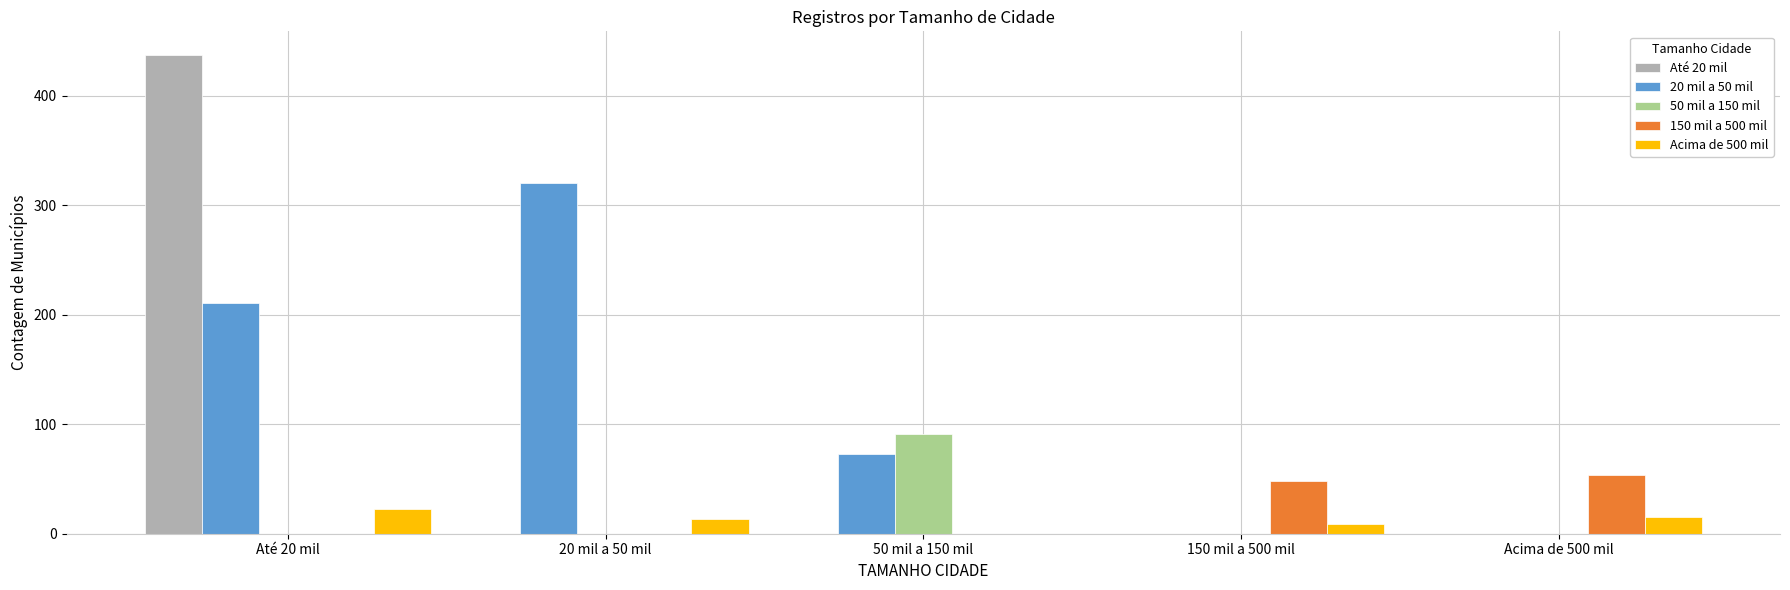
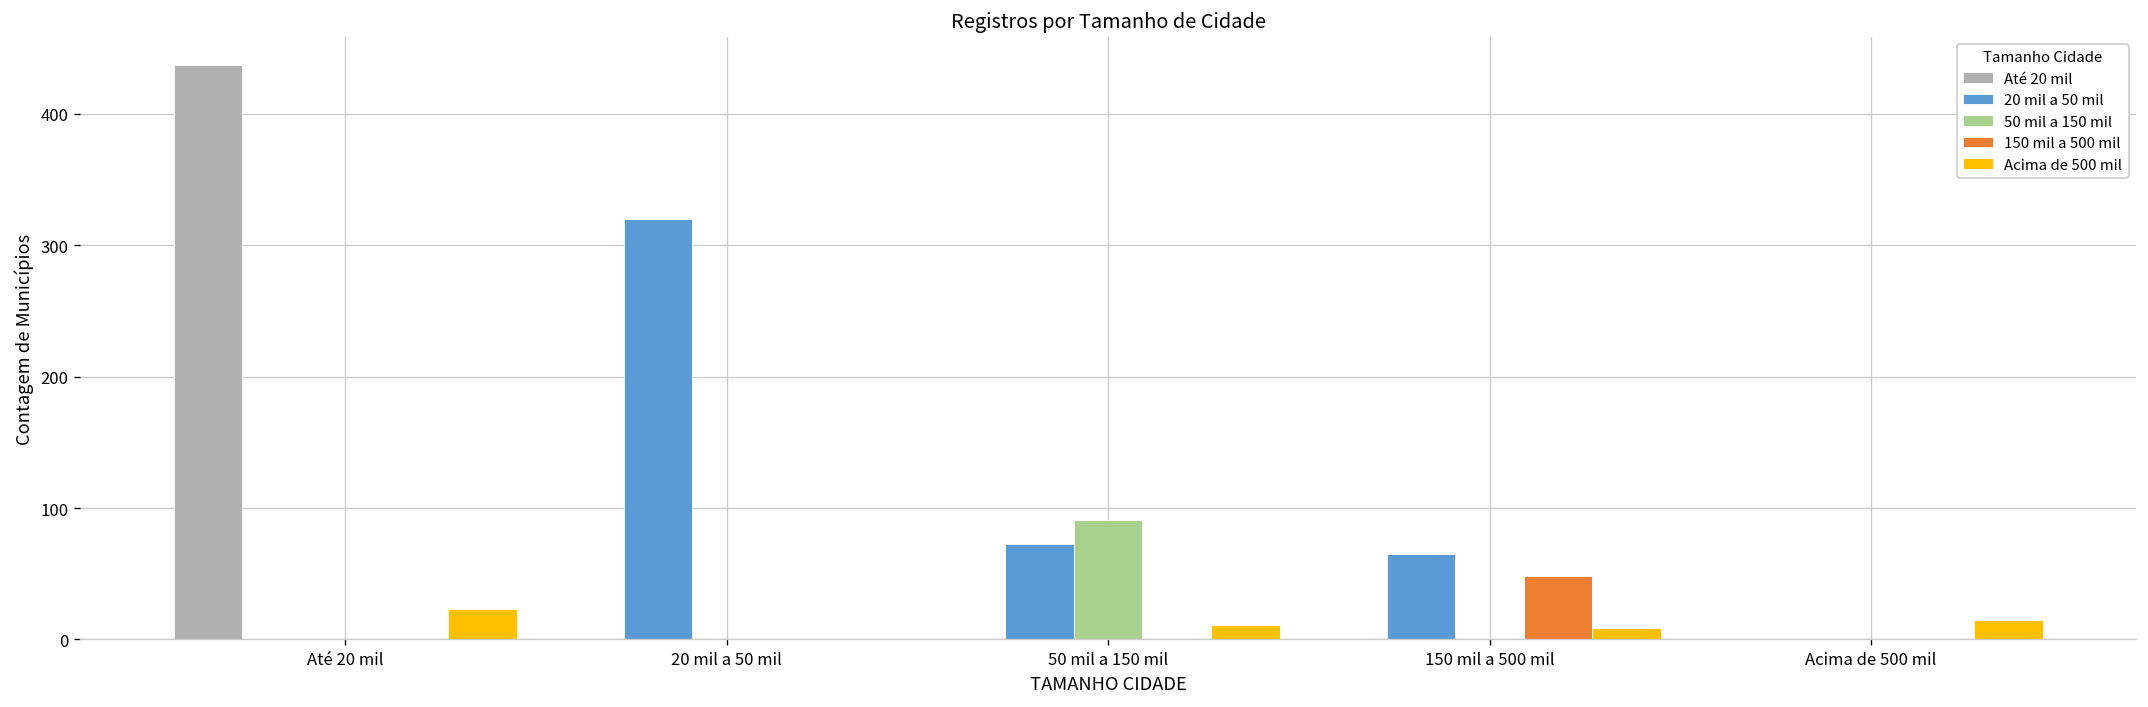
  {
    "20 mil a 50 mil": {
-     "Até 20 mil": 211,
+     "Até 20 mil": 0,
      "20 mil a 50 mil": 320,
      "50 mil a 150 mil": 73,
-     "150 mil a 500 mil": 0,
+     "150 mil a 500 mil": 65,
      "Acima de 500 mil": 0
    },
    "150 mil a 500 mil": {
      "Até 20 mil": 0,
      "20 mil a 50 mil": 0,
      "50 mil a 150 mil": 0,
      "150 mil a 500 mil": 48,
-     "Acima de 500 mil": 54
+     "Acima de 500 mil": 0
    },
    "Acima de 500 mil": {
      "Até 20 mil": 23,
-     "20 mil a 50 mil": 13,
-     "50 mil a 150 mil": 0,
+     "20 mil a 50 mil": 0,
+     "50 mil a 150 mil": 11,
      "150 mil a 500 mil": 9,
      "Acima de 500 mil": 15
    }
  }
